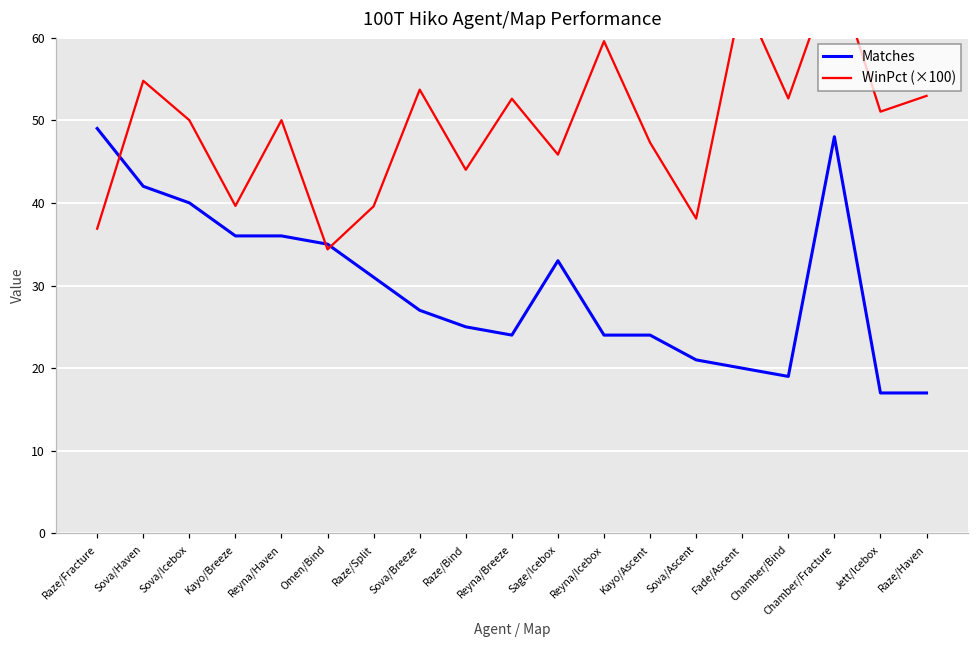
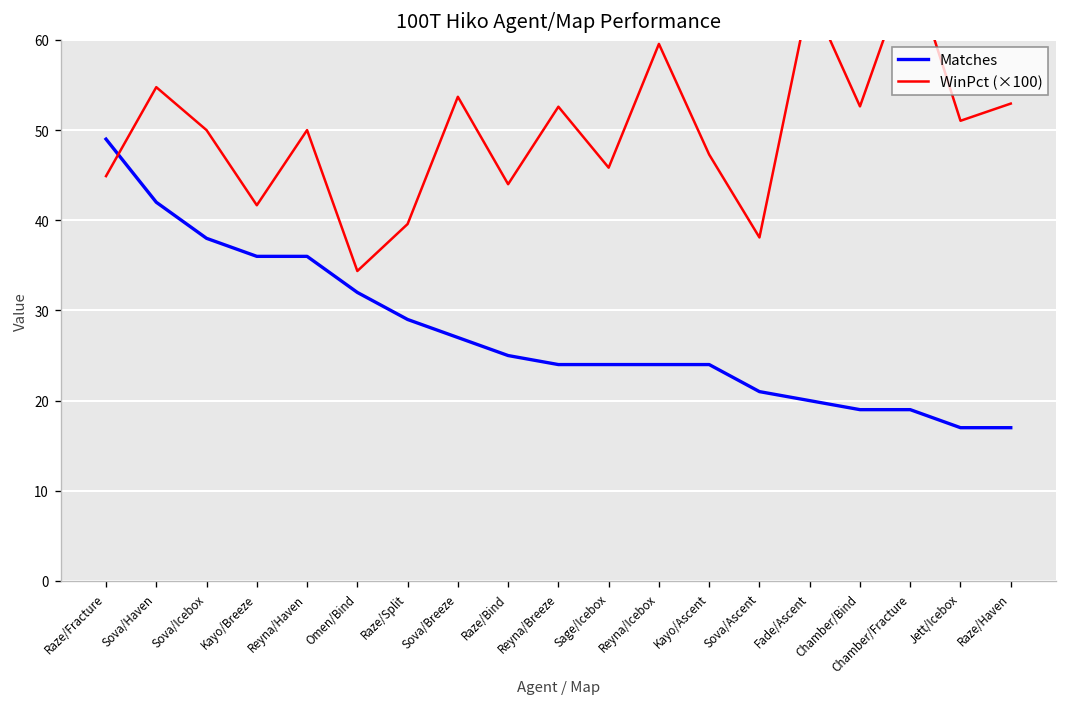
  {
    "Matches": {
      "Raze/Fracture": 49,
      "Sova/Haven": 42,
-     "Sova/Icebox": 40,
+     "Sova/Icebox": 38,
      "Kayo/Breeze": 36,
      "Reyna/Haven": 36,
-     "Omen/Bind": 35,
-     "Raze/Split": 31,
+     "Omen/Bind": 32,
+     "Raze/Split": 29,
      "Sova/Breeze": 27,
      "Raze/Bind": 25,
      "Reyna/Breeze": 24,
-     "Sage/Icebox": 33,
+     "Sage/Icebox": 24,
      "Reyna/Icebox": 24,
      "Kayo/Ascent": 24,
      "Sova/Ascent": 21,
      "Fade/Ascent": 20,
      "Chamber/Bind": 19,
-     "Chamber/Fracture": 48,
+     "Chamber/Fracture": 19,
      "Jett/Icebox": 17,
      "Raze/Haven": 17
    },
    "WinPct (×100)": {
-     "Raze/Fracture": 37,
+     "Raze/Fracture": 45,
      "Sova/Haven": 55,
      "Sova/Icebox": 50,
-     "Kayo/Breeze": 40,
+     "Kayo/Breeze": 42,
      "Reyna/Haven": 50,
      "Omen/Bind": 34,
      "Raze/Split": 40,
      "Sova/Breeze": 54,
      "Raze/Bind": 44,
      "Reyna/Breeze": 53,
      "Sage/Icebox": 46,
      "Reyna/Icebox": 60,
      "Kayo/Ascent": 47,
      "Sova/Ascent": 38,
      "Chamber/Bind": 53,
      "Jett/Icebox": 51,
      "Raze/Haven": 53
    }
  }
